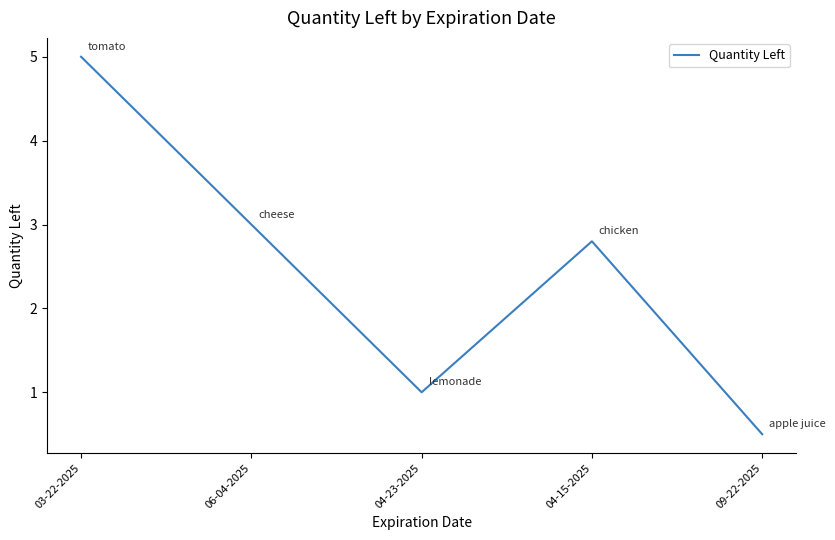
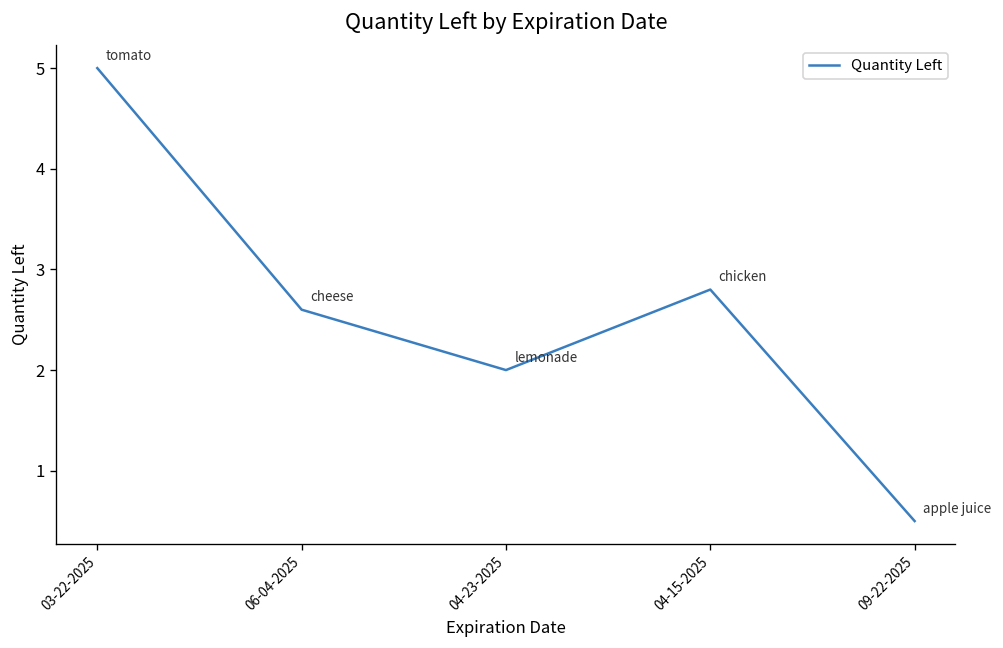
  {
    "03-22-2025": 5.0,
-   "06-04-2025": 3.0,
-   "04-23-2025": 1,
+   "06-04-2025": 2.6,
+   "04-23-2025": 2,
    "04-15-2025": 2.8,
    "09-22-2025": 0.5
  }
